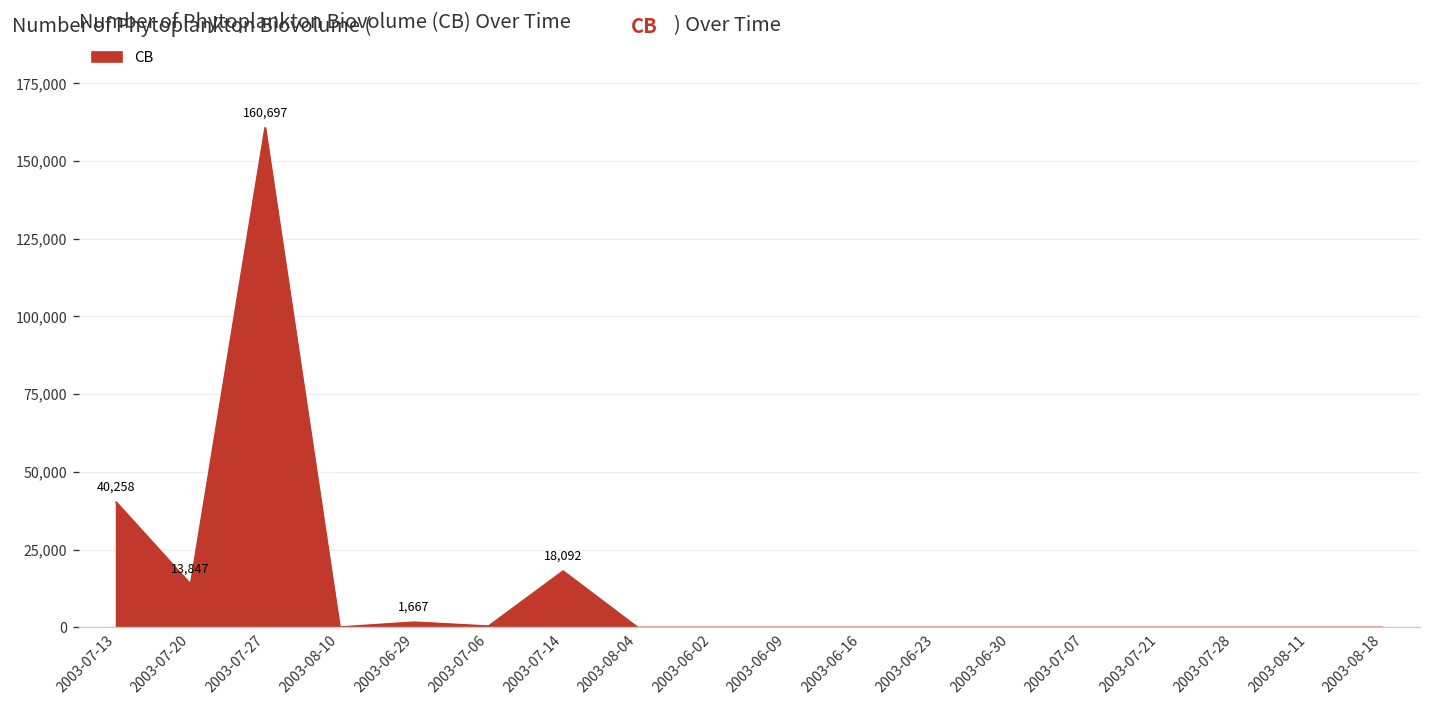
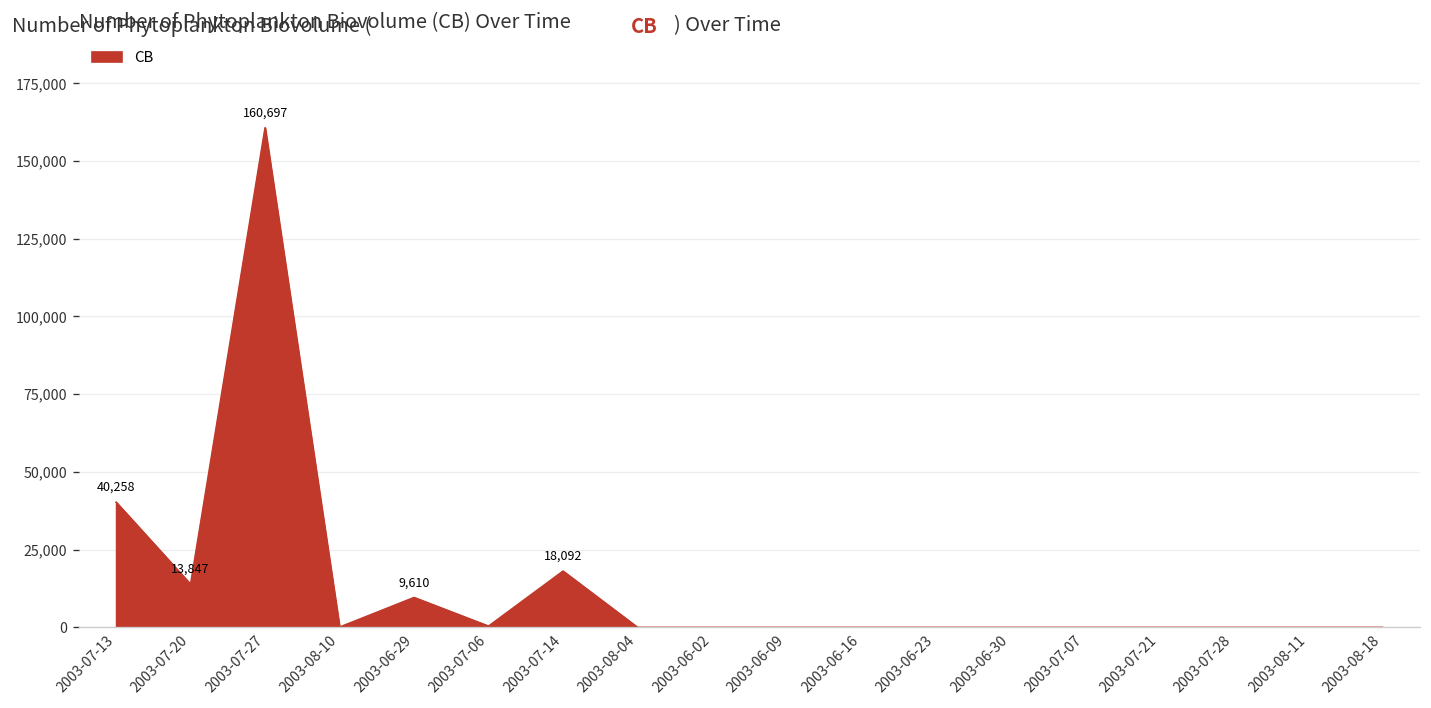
  {
    "2003-07-13": "40,258",
    "2003-07-20": "13,847",
    "2003-07-27": "160,697",
-   "2003-06-29": "1,667",
+   "2003-06-29": "9,610",
    "2003-07-14": "18,092"
  }
